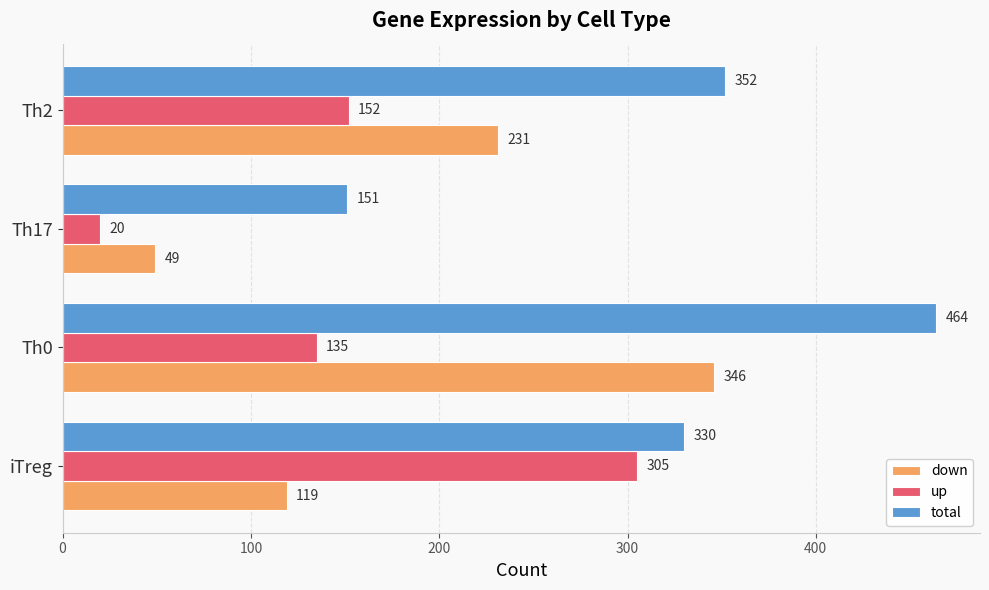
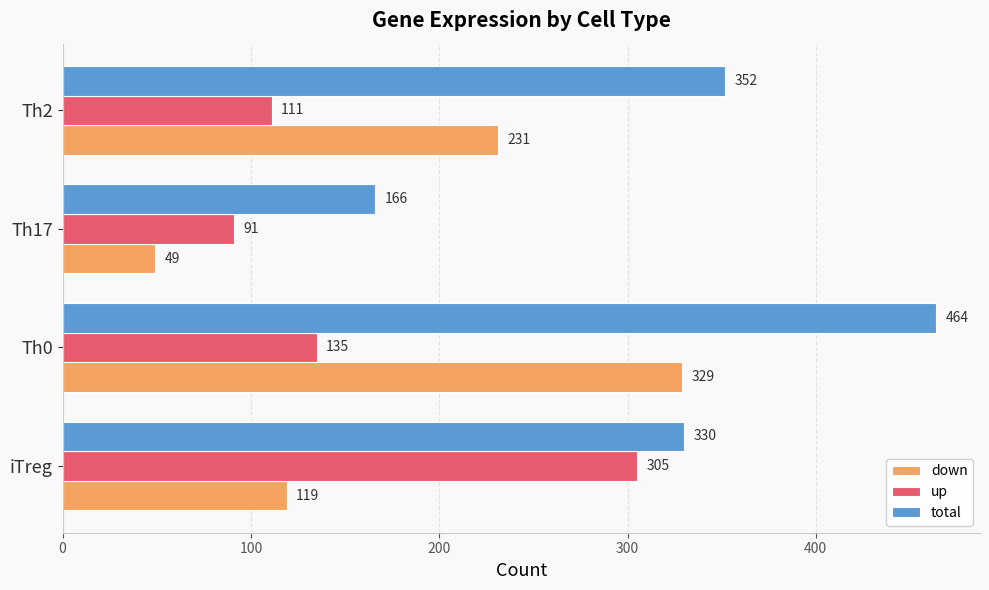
  {
    "down": {
      "Th2": 231,
      "Th17": 49,
-     "Th0": 346,
+     "Th0": 329,
      "iTreg": 119
    },
    "up": {
-     "Th2": 152,
-     "Th17": 20,
+     "Th2": 111,
+     "Th17": 91,
      "Th0": 135,
      "iTreg": 305
    },
    "total": {
      "Th2": 352,
-     "Th17": 151,
+     "Th17": 166,
      "Th0": 464,
      "iTreg": 330
    }
  }
